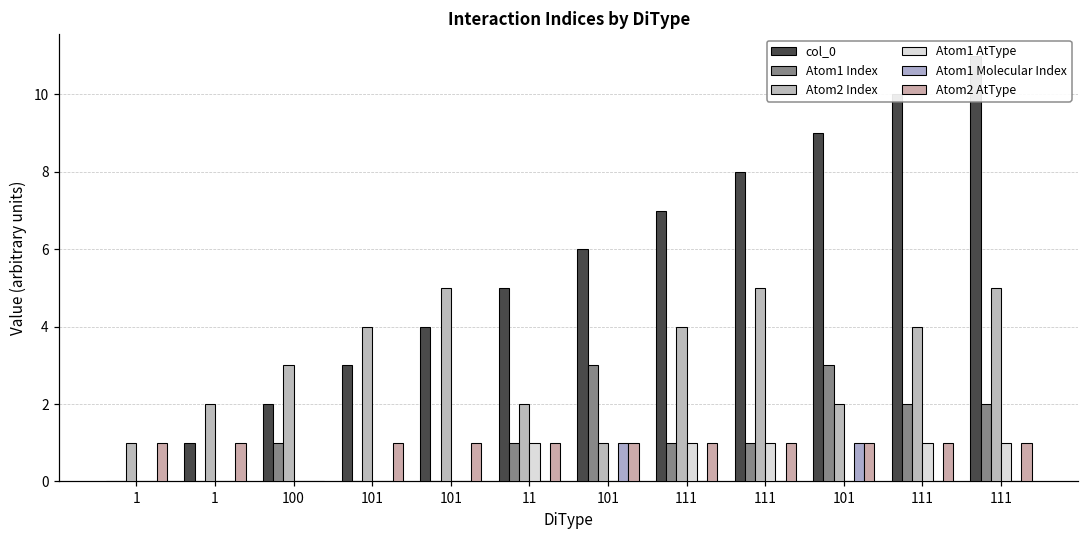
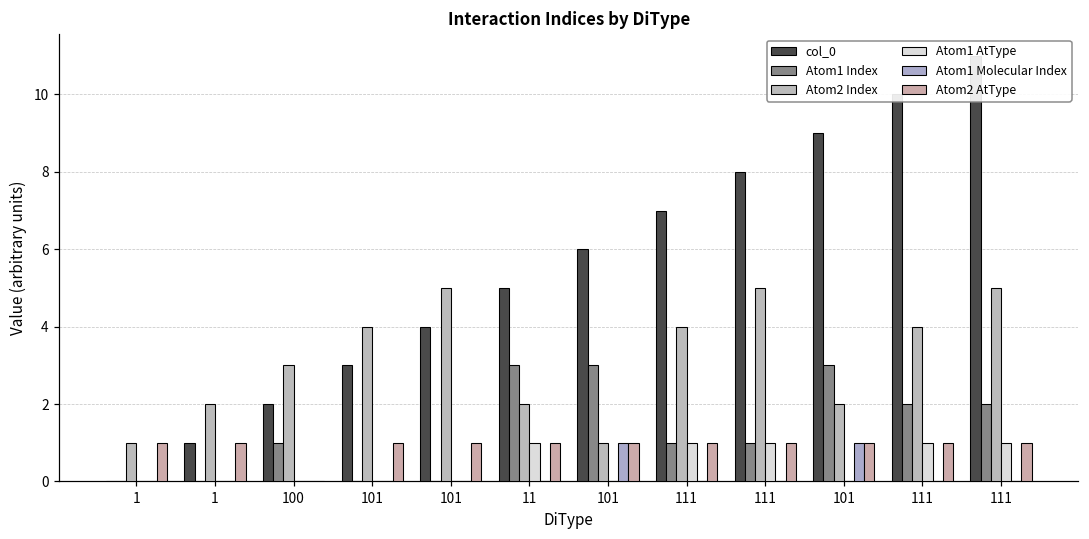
  {
    "col_0": {
      "100": 2,
      "11": 5
    },
    "Atom1 Index": {
      "100": 1,
-     "11": 1
+     "11": 3
    }
  }
